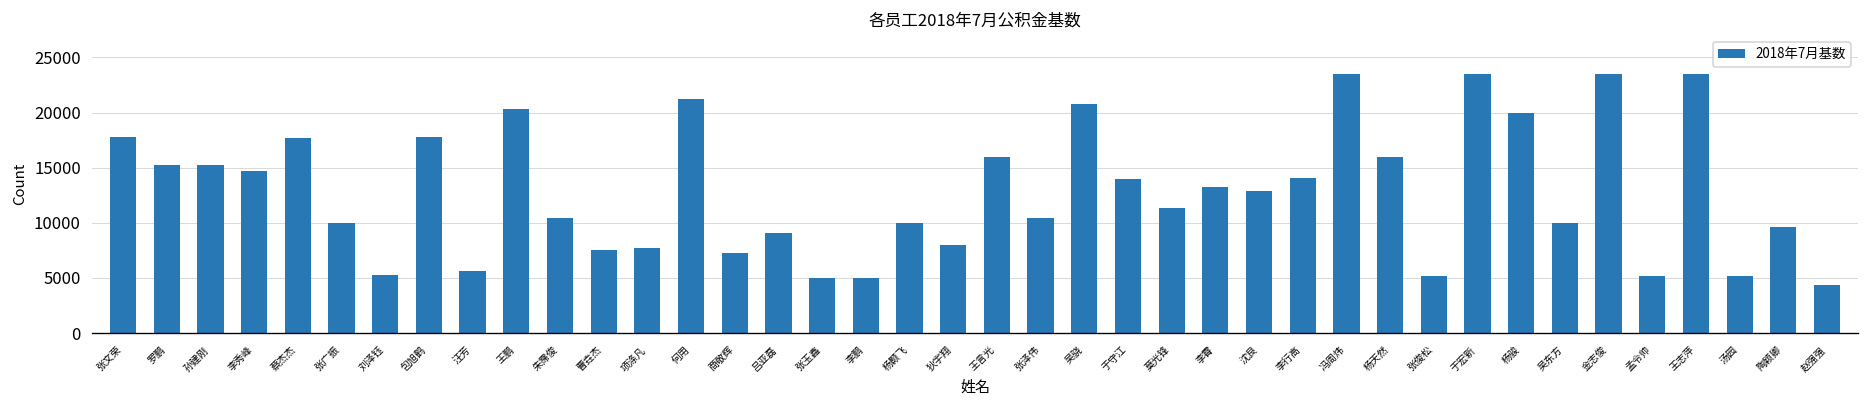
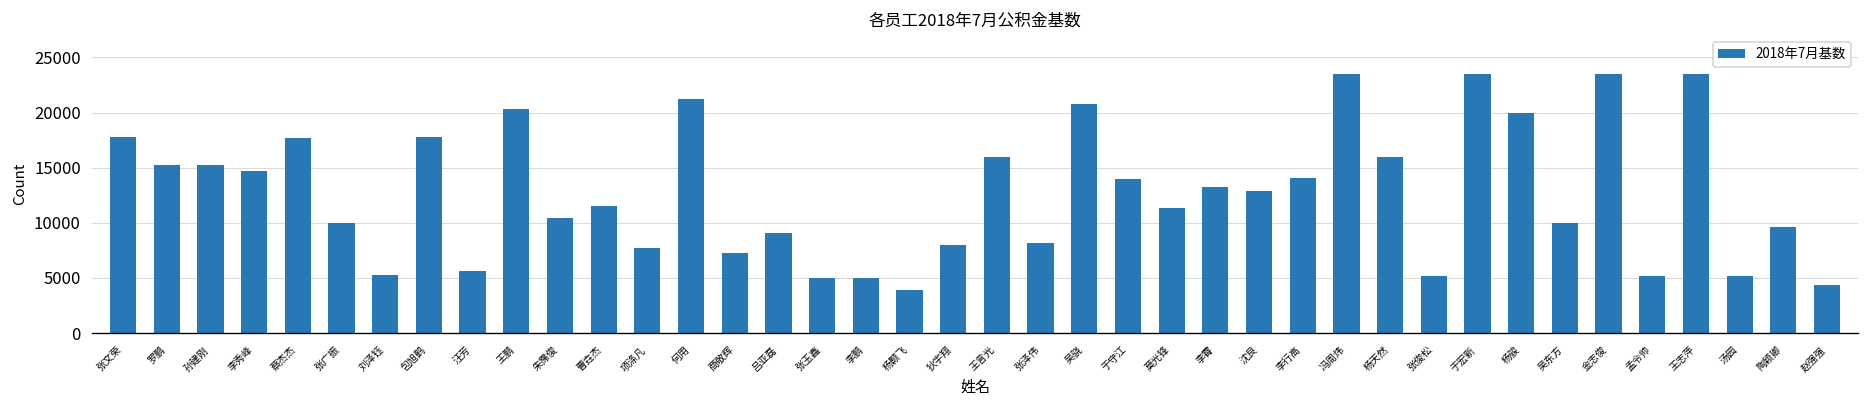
  {
    "张文荣": 18000,
    "罗鹏": 15000,
    "孙建刚": 15000,
    "李秀峰": 15000,
    "蔡杰杰": 18000,
    "张广振": 10000,
    "刘泽钰": 5000,
    "包旭鹤": 18000,
    "汪芳": 6000,
    "王鹏": 20000,
    "朱霈俊": 10000,
-   "曹垚杰": 8000,
+   "曹垚杰": 12000,
    "项涤凡": 8000,
    "何用": 21000,
    "商敬辉": 7000,
    "吕亚磊": 9000,
    "张玉鑫": 5000,
    "李鹏": 5000,
-   "杨颢飞": 10000,
+   "杨颢飞": 4000,
    "狄宇翔": 8000,
    "王言光": 16000,
-   "张泽伟": 10000,
+   "张泽伟": 8000,
    "吴骁": 21000,
    "于守江": 14000,
    "莫光锋": 11000,
    "李霄": 13000,
    "沈良": 13000,
    "李行高": 14000,
    "冯周炜": 23000,
    "杨天然": 16000,
    "张俊松": 5000,
    "于宏新": 23000,
    "杨骏": 20000,
    "吴东方": 10000,
    "金志俊": 23000,
    "孟令帅": 5000,
    "王志萍": 23000,
    "汤园": 5000,
    "陶颖卿": 10000,
    "赵强强": 4000
  }
